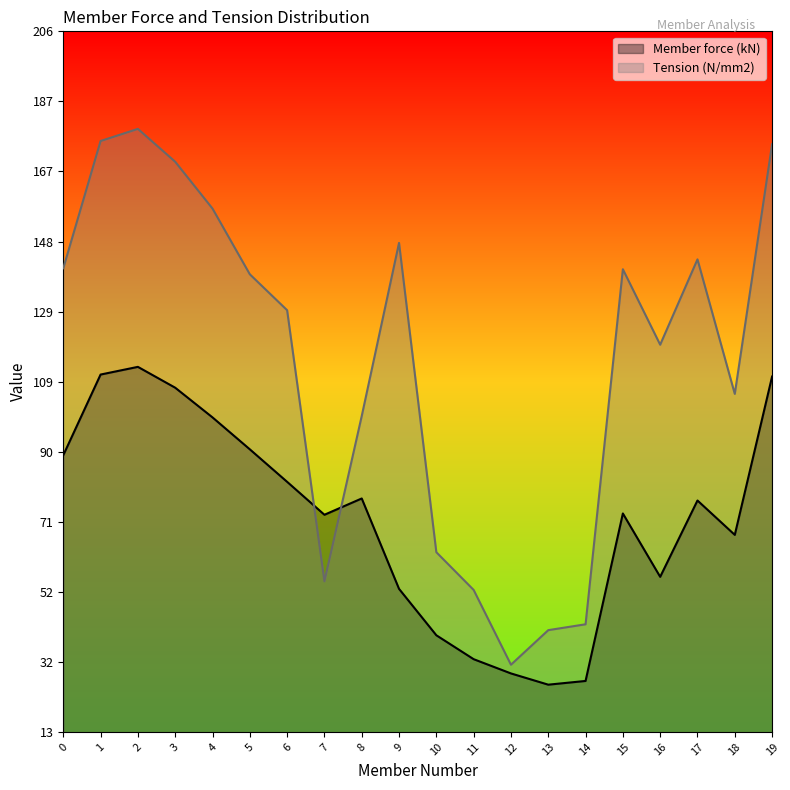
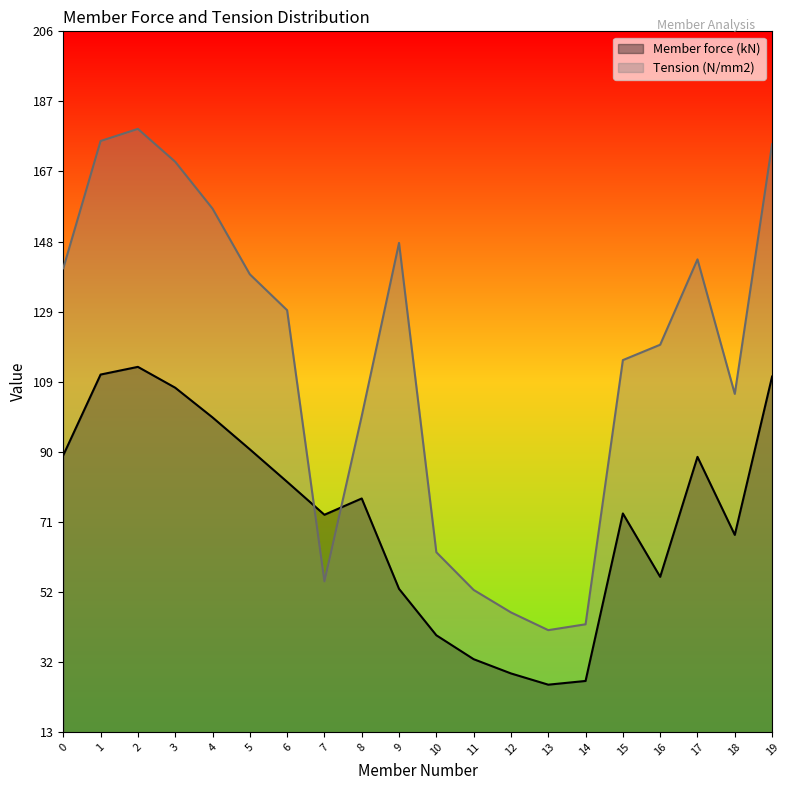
  {
    "Member force (kN)": {
      "0": 89,
      "1": 111,
      "2": 113,
      "3": 108,
      "4": 100,
      "5": 91,
      "6": 82,
      "7": 73,
      "8": 77,
      "9": 52,
      "10": 40,
      "11": 33,
      "12": 29,
      "13": 26,
      "14": 27,
      "15": 73,
      "16": 56,
-     "17": 77,
+     "17": 89,
      "18": 67,
      "19": 111
    },
    "Tension (N/mm2)": {
      "0": 141,
      "1": 176,
      "2": 179,
      "3": 170,
      "4": 157,
      "5": 139,
      "6": 129,
      "7": 54,
      "8": 100,
      "9": 148,
      "10": 62,
      "11": 52,
-     "12": 31,
+     "12": 46,
      "13": 41,
      "14": 43,
-     "15": 140,
+     "15": 115,
      "16": 120,
      "17": 143,
      "18": 106,
      "19": 175
    }
  }
